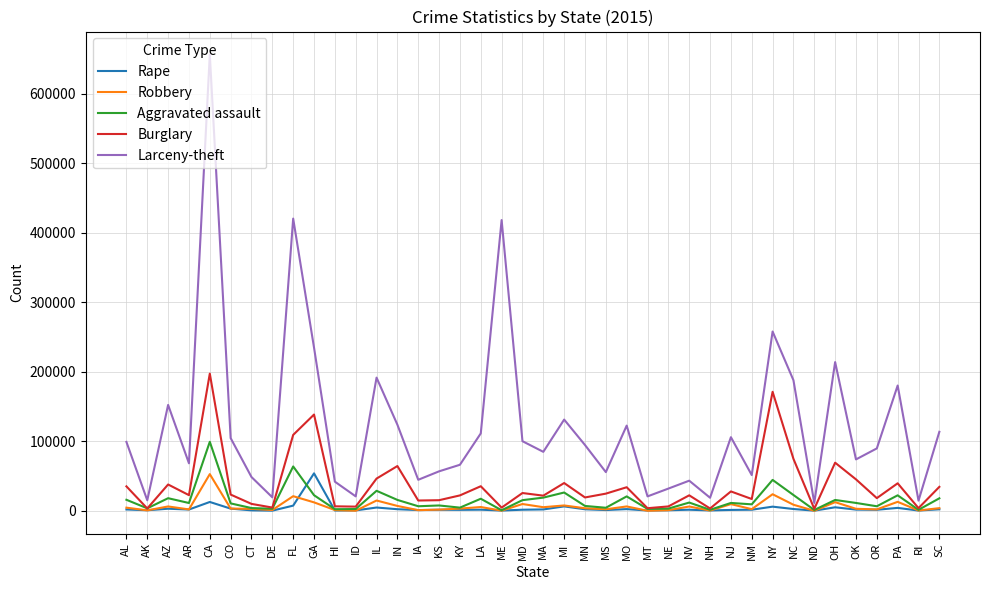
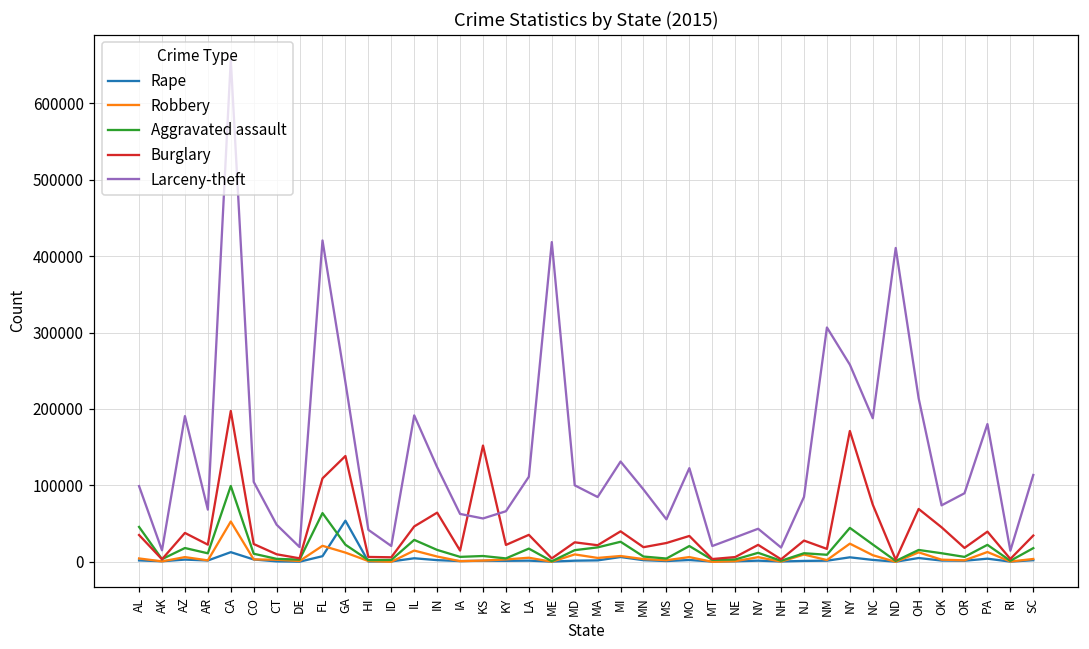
  {
    "Rape": {
      "CA": 10000,
      "FL": 10000,
      "GA": 50000,
      "IL": 0,
      "IN": 0,
      "LA": 0,
      "MD": 0,
      "MO": 0,
      "NV": 0,
      "NJ": 0,
      "NY": 10000,
      "NC": 0,
      "OH": 10000,
      "PA": 0
    },
    "Robbery": {
      "CA": 50000,
      "FL": 20000,
      "GA": 10000,
      "IL": 10000,
      "IN": 10000,
      "LA": 10000,
      "MD": 10000,
      "MO": 10000,
      "NV": 10000,
      "NY": 20000,
      "NC": 10000,
      "PA": 10000
    },
    "Aggravated assault": {
-     "AL": 20000,
+     "AL": 50000,
      "AZ": 20000,
      "AR": 10000,
      "CA": 100000,
      "CO": 10000,
      "FL": 60000,
      "GA": 20000,
      "IL": 30000,
      "IN": 20000,
      "IA": 10000,
      "KS": 10000,
      "LA": 20000,
      "MD": 20000,
      "MI": 30000,
      "MO": 20000,
      "NV": 10000,
      "NM": 10000,
      "NY": 40000,
      "NC": 20000,
      "OK": 10000,
      "OR": 10000,
      "PA": 20000,
      "SC": 20000
    },
    "Burglary": {
      "AL": 40000,
      "AZ": 40000,
      "AR": 20000,
      "CA": 200000,
      "CO": 20000,
      "CT": 10000,
      "FL": 110000,
      "GA": 140000,
      "HI": 10000,
      "IL": 50000,
      "IN": 60000,
      "IA": 10000,
-     "KS": 20000,
+     "KS": 150000,
      "KY": 20000,
      "LA": 40000,
      "ME": 0,
      "MD": 30000,
      "MI": 40000,
      "MN": 20000,
      "MS": 20000,
      "MO": 30000,
      "NV": 20000,
      "NJ": 30000,
      "NM": 20000,
      "NY": 170000,
      "NC": 70000,
      "OH": 70000,
      "OK": 50000,
      "OR": 20000,
      "PA": 40000,
      "SC": 30000
    },
    "Larceny-theft": {
      "AL": 100000,
      "AK": 20000,
-     "AZ": 150000,
+     "AZ": 190000,
      "AR": 70000,
      "CO": 100000,
      "CT": 50000,
      "DE": 20000,
      "FL": 420000,
      "GA": 230000,
      "HI": 40000,
      "ID": 20000,
      "IL": 190000,
      "IN": 120000,
-     "IA": 40000,
+     "IA": 60000,
      "KS": 60000,
      "KY": 70000,
      "LA": 110000,
      "ME": 420000,
      "MD": 100000,
      "MA": 80000,
      "MI": 130000,
      "MN": 90000,
      "MS": 60000,
      "MO": 120000,
      "MT": 20000,
      "NE": 30000,
      "NV": 40000,
      "NH": 20000,
-     "NJ": 110000,
-     "NM": 50000,
+     "NJ": 90000,
+     "NM": 310000,
      "NY": 260000,
      "NC": 190000,
-     "ND": 10000,
+     "ND": 410000,
      "OH": 210000,
      "OK": 70000,
      "OR": 90000,
      "PA": 180000,
      "RI": 10000,
      "SC": 110000
    }
  }
